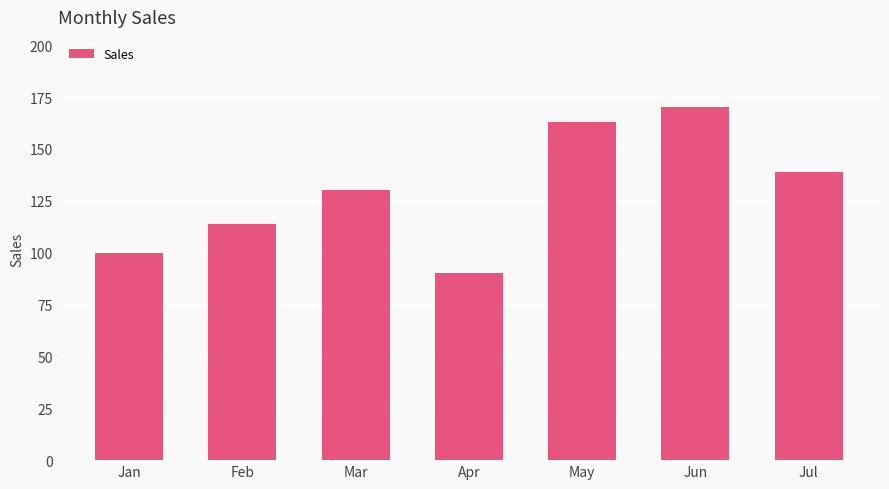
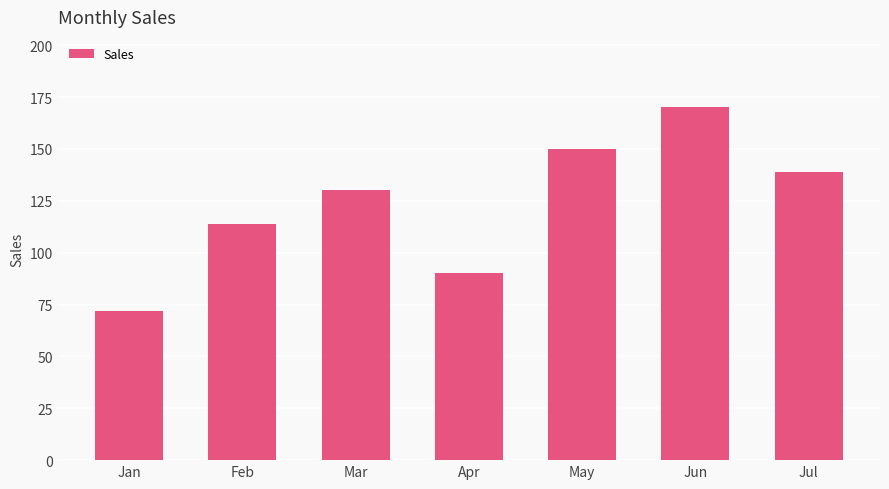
  {
-   "Jan": 100,
+   "Jan": 72,
    "Feb": 114,
    "Mar": 130,
    "Apr": 90,
-   "May": 163,
+   "May": 150,
    "Jun": 170,
    "Jul": 139
  }
